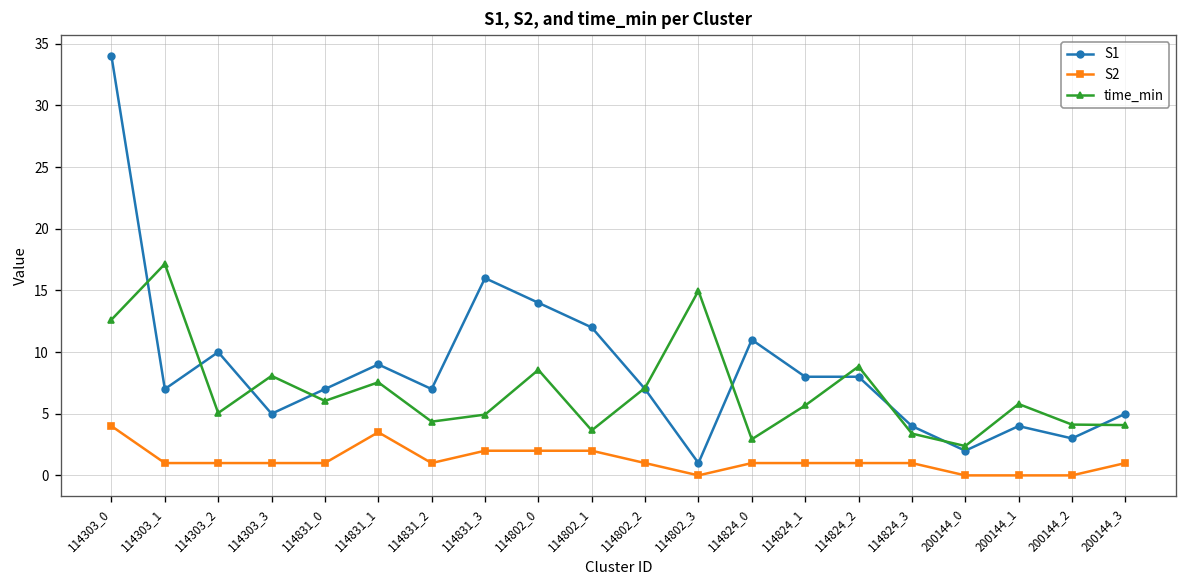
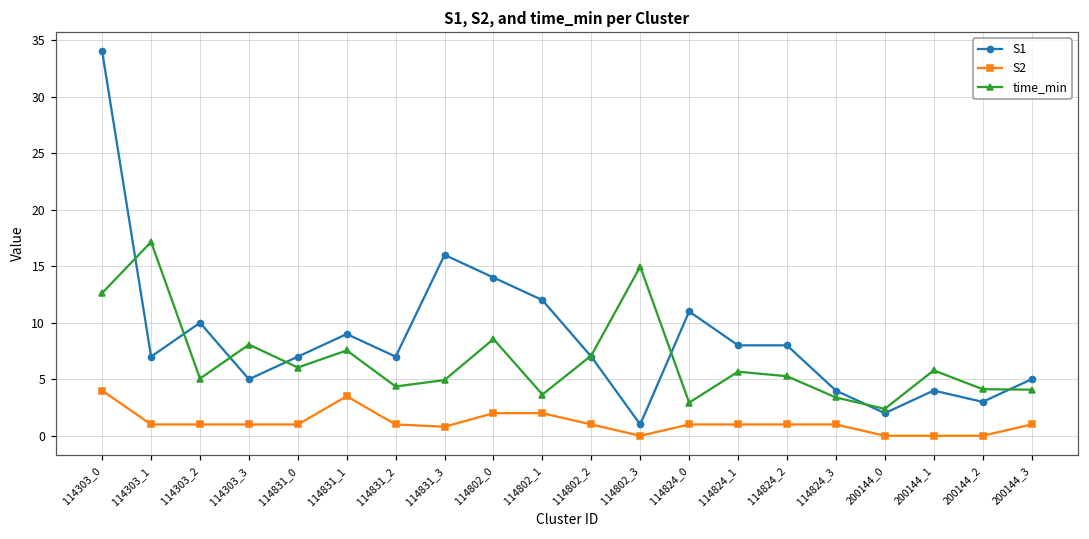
  {
    "S1": {
      "114303_0": 34.0,
      "114303_1": 7.0,
      "114303_2": 10.0,
      "114303_3": 5.0,
      "114831_0": 7.0,
      "114831_1": 9.0,
      "114831_2": 7.0,
      "114831_3": 16.0,
      "114802_0": 14.0,
      "114802_1": 12.0,
      "114802_3": 1.0,
      "114824_0": 11.0,
      "114824_1": 8.0,
      "114824_2": 8.0,
      "114824_3": 4.0,
      "200144_0": 2.0,
      "200144_1": 4.0,
      "200144_2": 3.0,
      "200144_3": 5.0
    },
    "S2": {
      "114303_0": 4.0,
      "114303_1": 1.0,
      "114303_2": 1.0,
      "114303_3": 1.0,
      "114831_0": 1.0,
      "114831_1": 3.5,
      "114831_2": 1.0,
-     "114831_3": 2.0,
+     "114831_3": 0.8,
      "114802_0": 2.0,
      "114802_1": 2.0,
      "114802_2": 1.0,
      "114802_3": 0.0,
      "114824_0": 1.0,
      "114824_1": 1.0,
      "114824_2": 1.0,
      "114824_3": 1.0,
      "200144_0": 0.0,
      "200144_1": 0.0,
      "200144_2": 0.0,
      "200144_3": 1.0
    },
    "time_min": {
      "114303_0": 12.6,
      "114303_1": 17.2,
      "114303_2": 5.1,
      "114303_3": 8.1,
      "114831_0": 6.0,
      "114831_1": 7.6,
      "114831_2": 4.4,
      "114831_3": 4.9,
      "114802_0": 8.6,
      "114802_1": 3.7,
      "114802_3": 15.0,
      "114824_0": 2.9,
      "114824_1": 5.7,
-     "114824_2": 8.8,
+     "114824_2": 5.3,
      "114824_3": 3.4,
      "200144_0": 2.4,
      "200144_1": 5.8,
      "200144_2": 4.1,
      "200144_3": 4.1
    }
  }
